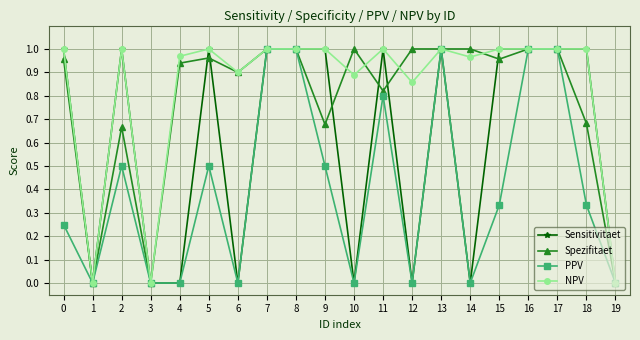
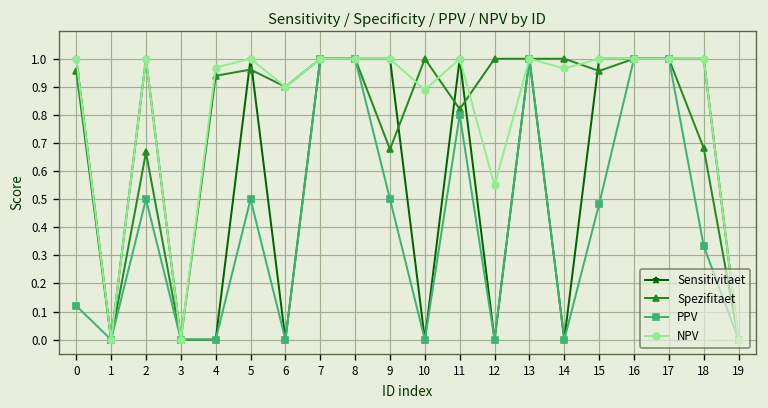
  {
    "Spezifitaet": {
      "0": 0.96,
      "2": 0.67,
      "4": 0.94,
      "5": 0.96,
      "9": 0.68,
      "10": 1.00,
      "11": 0.82,
      "12": 1.00,
      "14": 1.00,
      "15": 0.96,
      "18": 0.68
    },
    "PPV": {
-     "0": 0.25,
+     "0": 0.12,
      "2": 0.50,
      "5": 0.50,
      "9": 0.50,
      "11": 0.80,
-     "15": 0.33,
+     "15": 0.48,
      "18": 0.33
    },
    "NPV": {
      "4": 0.97,
      "10": 0.89,
-     "12": 0.86,
+     "12": 0.55,
      "14": 0.97
    }
  }
